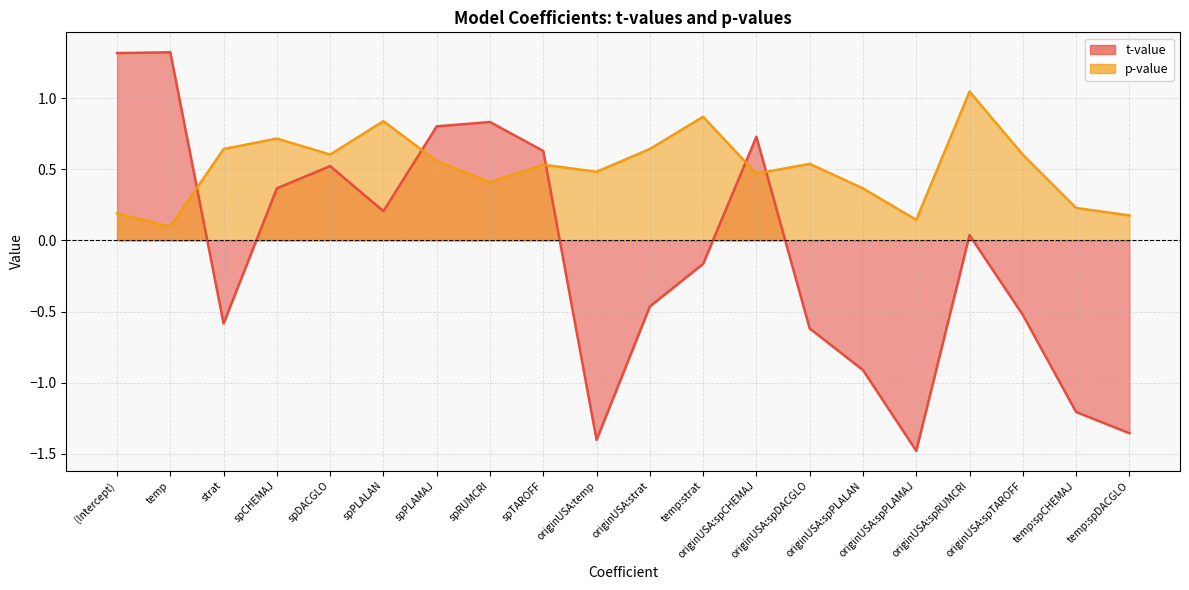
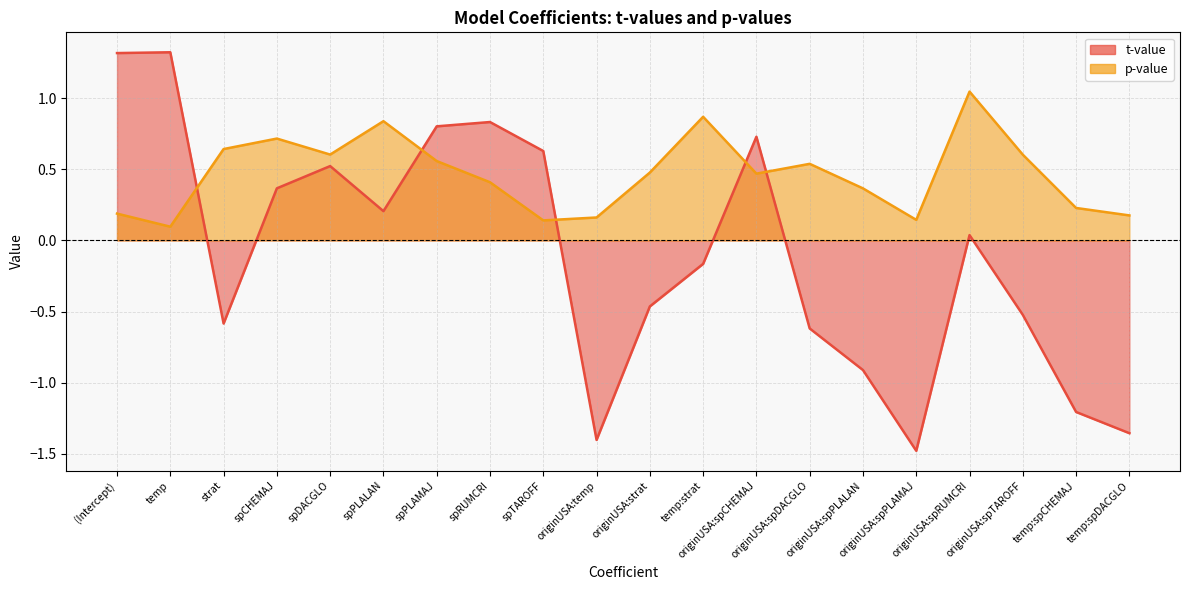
  {
    "p-value": {
      "(Intercept)": 0.19,
      "temp": 0.10,
      "strat": 0.64,
      "spCHEMAJ": 0.72,
      "spDACGLO": 0.60,
      "spPLALAN": 0.84,
      "spPLAMAJ": 0.56,
      "spRUMCRI": 0.41,
-     "spTAROFF": 0.53,
-     "originUSA:temp": 0.48,
-     "originUSA:strat": 0.64,
+     "spTAROFF": 0.14,
+     "originUSA:temp": 0.16,
+     "originUSA:strat": 0.48,
      "temp:strat": 0.87,
      "originUSA:spCHEMAJ": 0.47,
      "originUSA:spDACGLO": 0.54,
      "originUSA:spPLALAN": 0.37,
      "originUSA:spPLAMAJ": 0.14,
      "originUSA:spRUMCRI": 1.05,
      "originUSA:spTAROFF": 0.60,
      "temp:spCHEMAJ": 0.23,
      "temp:spDACGLO": 0.18
    }
  }
